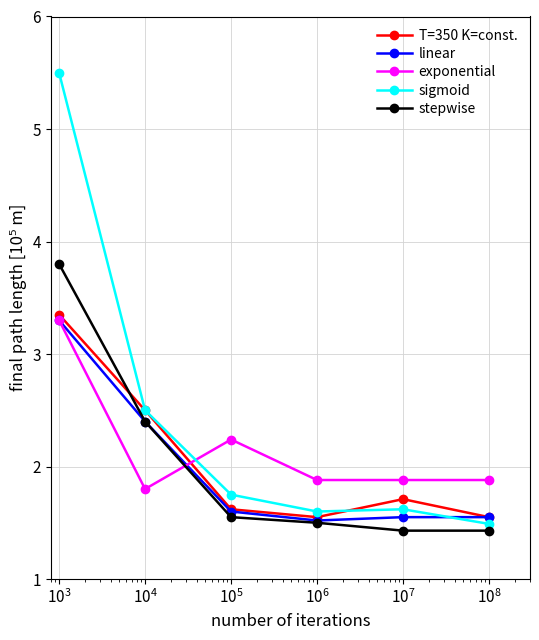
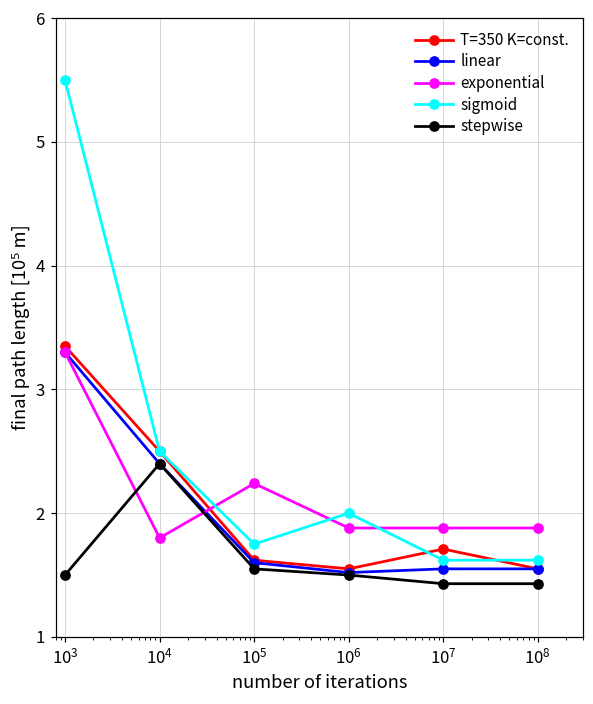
  {
    "T=350 K=const.": {
      "10^3": 3.35,
      "10^6": 1.55,
      "10^7": 1.71
    },
    "linear": {
      "10^7": 1.55
    },
    "exponential": {
      "10^4": 1.80,
      "10^5": 2.24,
      "10^6": 1.88,
      "10^7": 1.88,
      "10^8": 1.88
    },
    "sigmoid": {
      "10^3": 5.50,
      "10^5": 1.75,
-     "10^6": 1.6,
+     "10^6": 2.0,
      "10^7": 1.62,
-     "10^8": 1.49
+     "10^8": 1.62
    },
    "stepwise": {
-     "10^3": 3.8,
+     "10^3": 1.5,
      "10^5": 1.55,
      "10^7": 1.43,
      "10^8": 1.43
    }
  }
